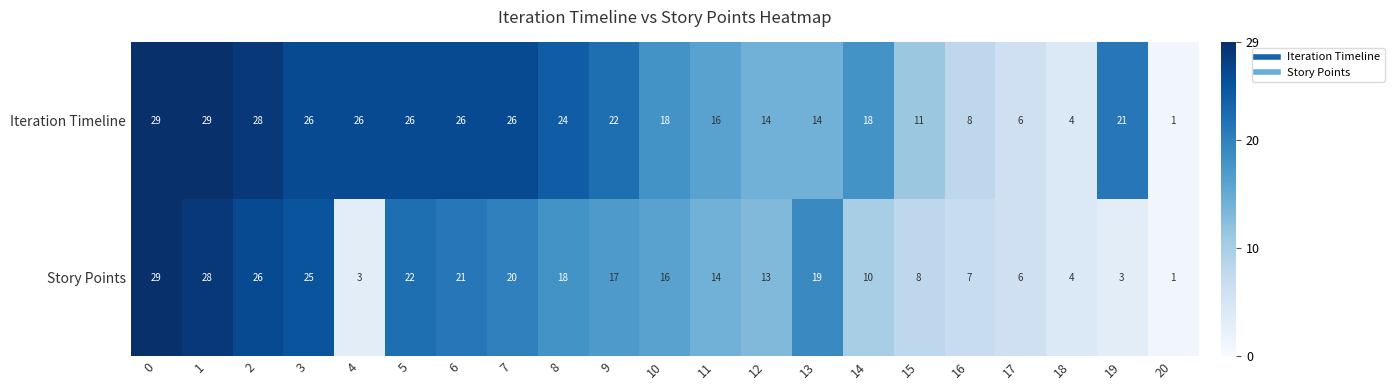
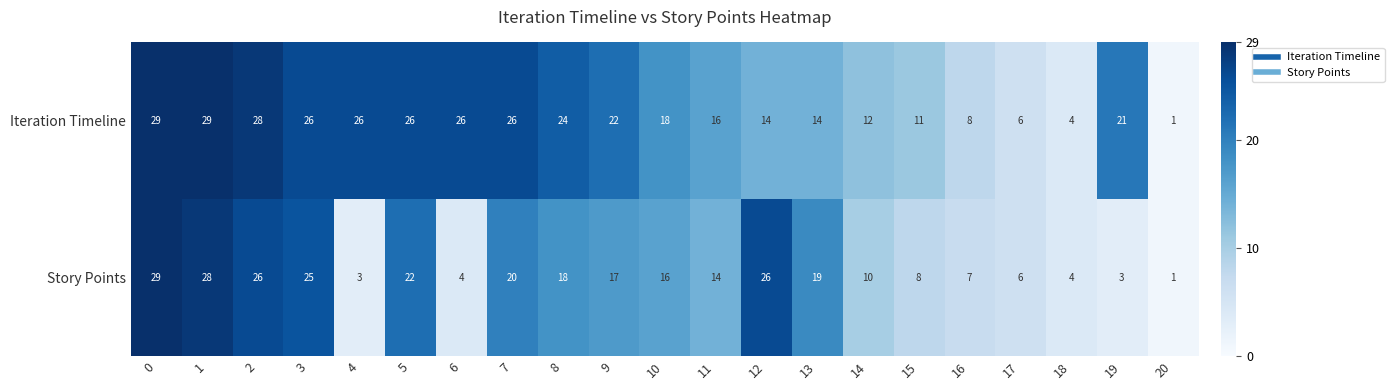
  {
    "Iteration Timeline": {
      "0": 29,
      "1": 29,
      "2": 28,
      "3": 26,
      "4": 26,
      "5": 26,
      "6": 26,
      "7": 26,
      "8": 24,
      "9": 22,
      "10": 18,
      "11": 16,
      "12": 14,
      "13": 14,
-     "14": 18,
+     "14": 12,
      "15": 11,
      "16": 8,
      "17": 6,
      "18": 4,
      "19": 21,
      "20": 1
    },
    "Story Points": {
      "0": 29,
      "1": 28,
      "2": 26,
      "3": 25,
      "4": 3,
      "5": 22,
-     "6": 21,
+     "6": 4,
      "7": 20,
      "8": 18,
      "9": 17,
      "10": 16,
      "11": 14,
-     "12": 13,
+     "12": 26,
      "13": 19,
      "14": 10,
      "15": 8,
      "16": 7,
      "17": 6,
      "18": 4,
      "19": 3,
      "20": 1
    }
  }
